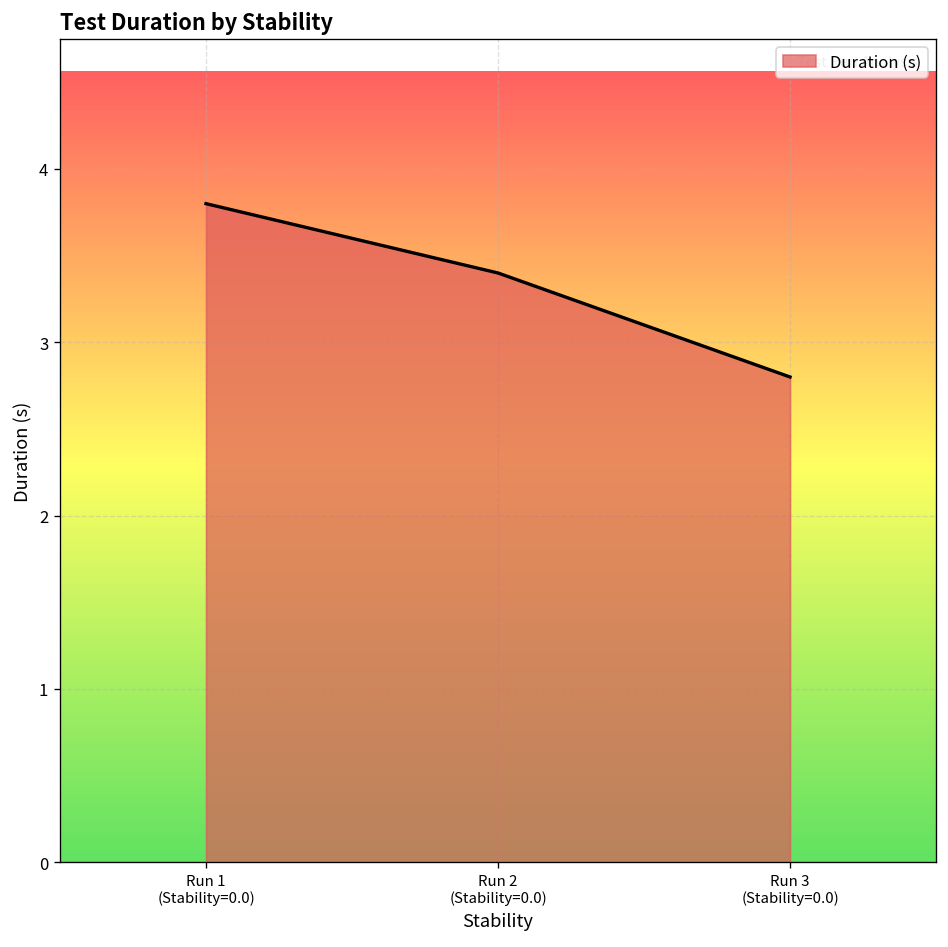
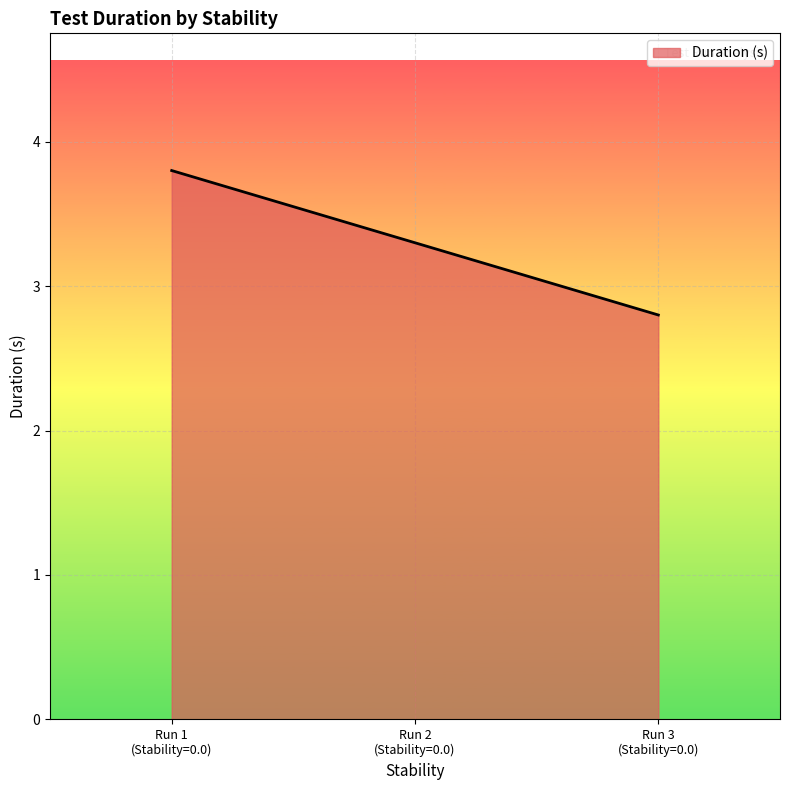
  {
    "Run 1 (Stability=0.0)": 3.8,
-   "Run 2 (Stability=0.0)": 3.4,
+   "Run 2 (Stability=0.0)": 3.3,
    "Run 3 (Stability=0.0)": 2.8
  }
